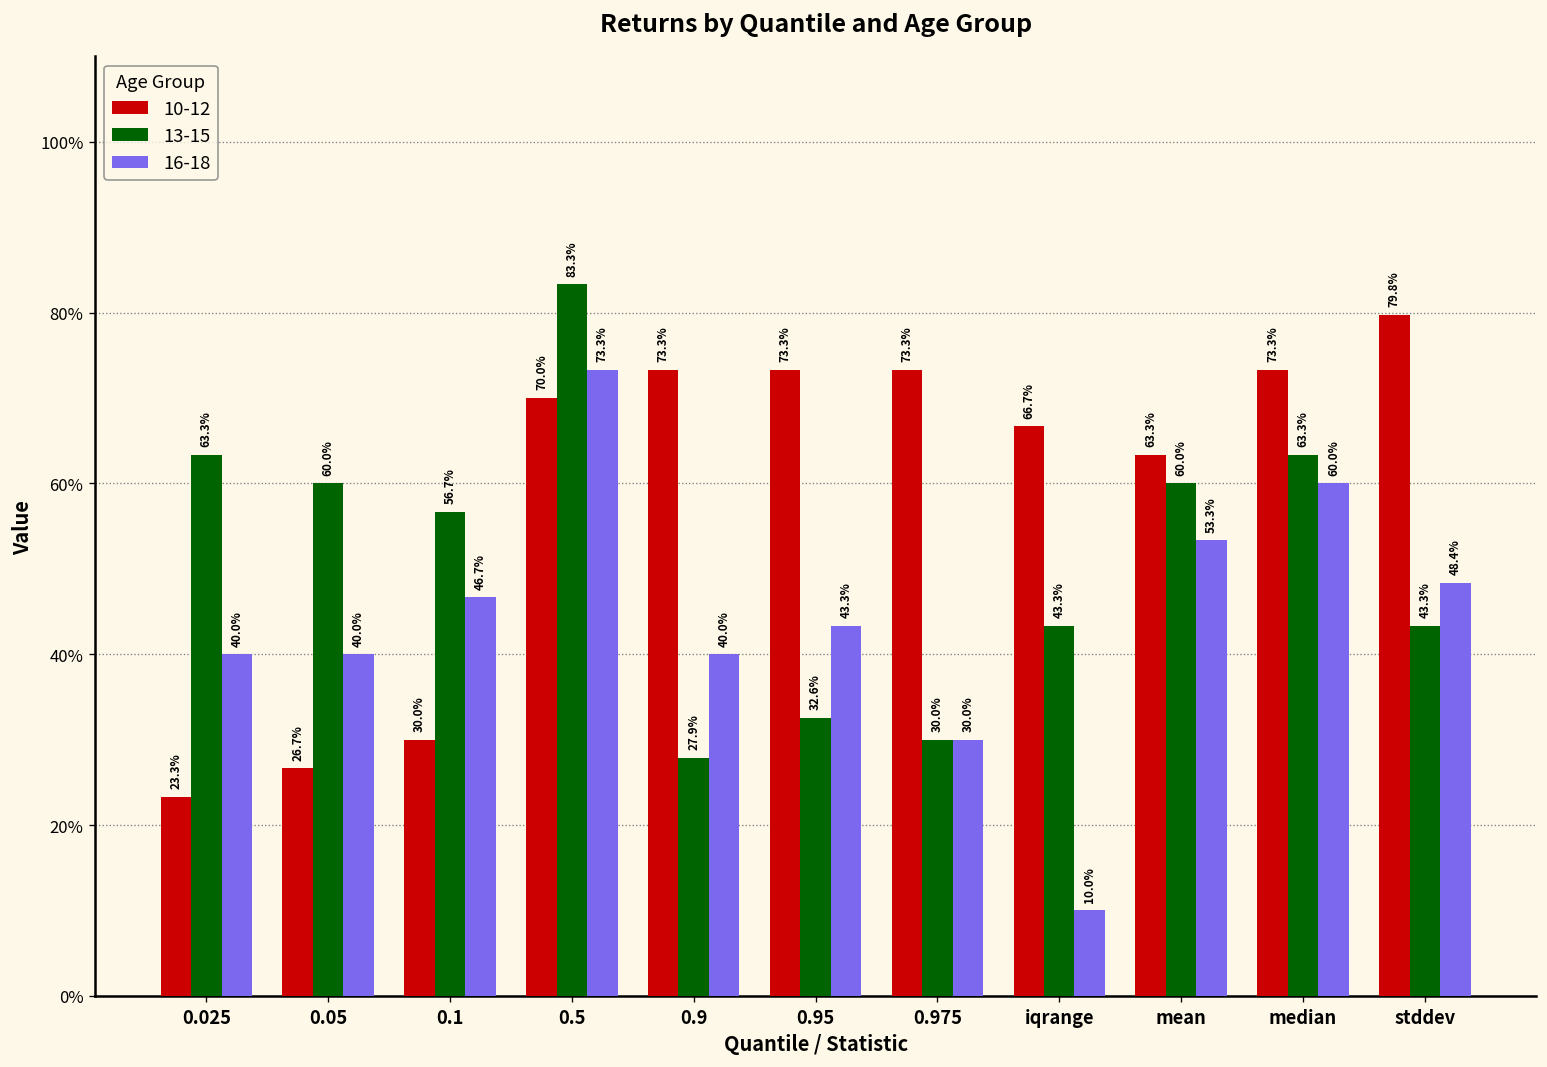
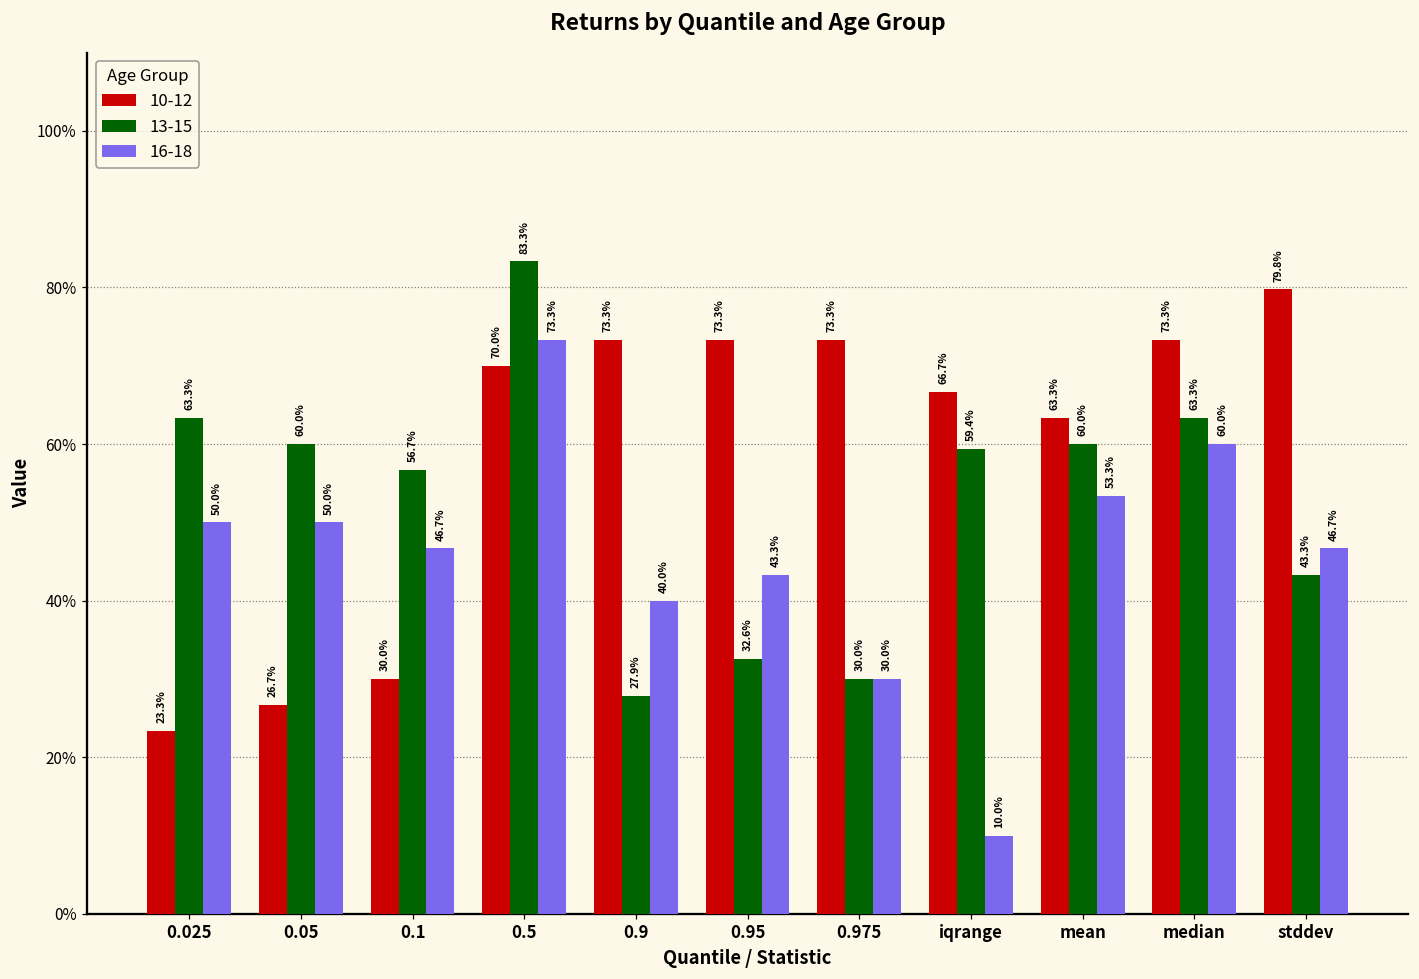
  {
    "10-12": {
      "0.025": "23.3%",
      "0.05": "26.7%",
      "0.1": "30.0%",
      "0.5": "70.0%",
      "0.9": "73.3%",
      "0.95": "73.3%",
      "0.975": "73.3%",
      "iqrange": "66.7%",
      "mean": "63.3%",
      "median": "73.3%",
      "stddev": "79.8%"
    },
    "13-15": {
      "0.025": "63.3%",
      "0.05": "60.0%",
      "0.1": "56.7%",
      "0.5": "83.3%",
      "0.9": "27.9%",
      "0.95": "32.6%",
      "0.975": "30.0%",
-     "iqrange": "43.3%",
+     "iqrange": "59.4%",
      "mean": "60.0%",
      "median": "63.3%",
      "stddev": "43.3%"
    },
    "16-18": {
-     "0.025": "40.0%",
-     "0.05": "40.0%",
+     "0.025": "50.0%",
+     "0.05": "50.0%",
      "0.1": "46.7%",
      "0.5": "73.3%",
      "0.9": "40.0%",
      "0.95": "43.3%",
      "0.975": "30.0%",
      "iqrange": "10.0%",
      "mean": "53.3%",
      "median": "60.0%",
-     "stddev": "48.4%"
+     "stddev": "46.7%"
    }
  }
